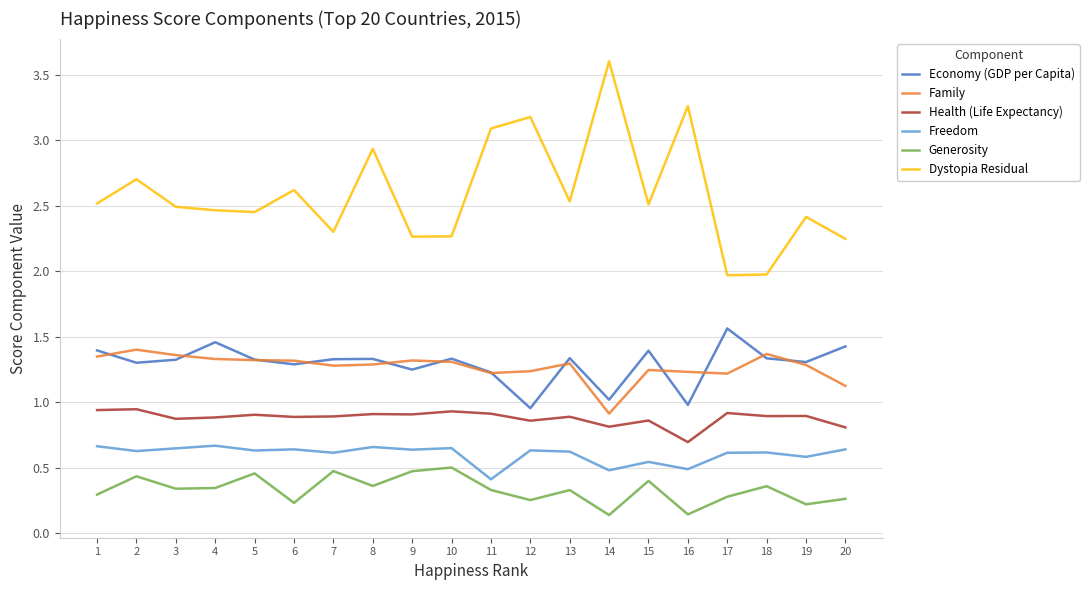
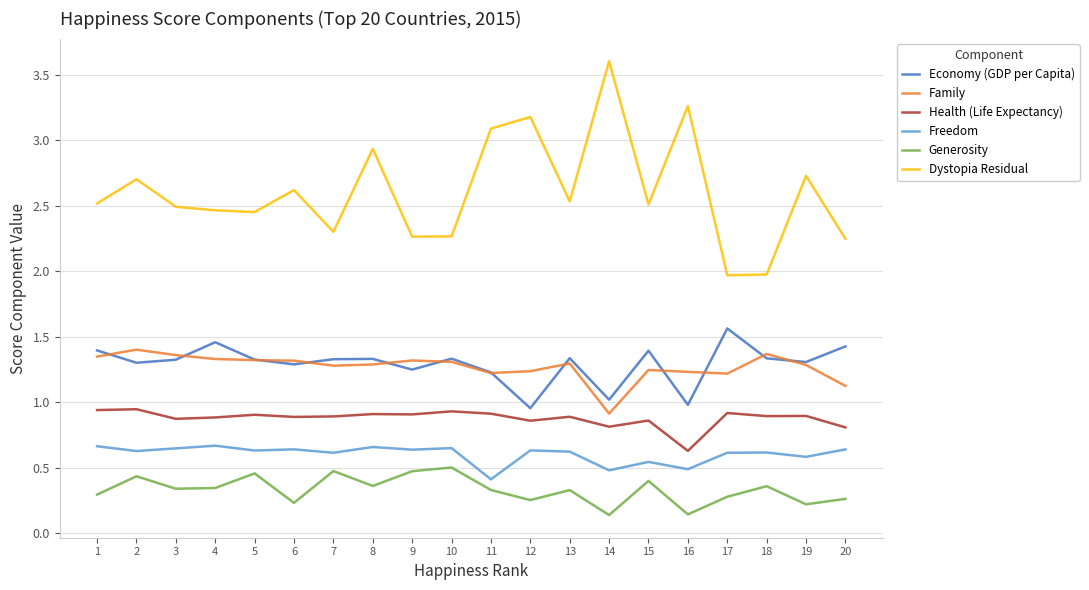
  {
    "Family": {
      "1": 1.35,
      "2": 1.40,
      "3": 1.36,
      "4": 1.33,
      "6": 1.32,
      "7": 1.28,
      "8": 1.29,
      "9": 1.32,
      "10": 1.31,
      "12": 1.24,
      "13": 1.30,
      "14": 0.91,
      "15": 1.25,
      "16": 1.23,
      "17": 1.22,
      "18": 1.37,
      "19": 1.29,
      "20": 1.13
    },
    "Health (Life Expectancy)": {
      "1": 0.94,
      "2": 0.95,
      "3": 0.87,
      "4": 0.89,
      "5": 0.91,
      "6": 0.89,
      "7": 0.89,
      "8": 0.91,
      "9": 0.91,
      "10": 0.93,
      "11": 0.91,
      "12": 0.86,
      "13": 0.89,
      "14": 0.81,
      "15": 0.86,
-     "16": 0.70,
+     "16": 0.63,
      "17": 0.92,
      "18": 0.90,
      "19": 0.90,
      "20": 0.81
    },
    "Generosity": {
      "1": 0.30,
      "2": 0.44,
      "3": 0.34,
      "4": 0.35,
      "5": 0.46,
      "6": 0.23,
      "7": 0.48,
      "8": 0.36,
      "9": 0.48,
      "10": 0.50,
      "11": 0.33,
      "12": 0.25,
      "13": 0.33,
      "14": 0.14,
      "15": 0.40,
      "16": 0.15,
      "17": 0.28,
      "18": 0.36,
      "19": 0.22,
      "20": 0.26
    },
    "Dystopia Residual": {
      "1": 2.52,
      "2": 2.70,
      "3": 2.49,
      "4": 2.47,
      "5": 2.45,
      "6": 2.62,
      "7": 2.30,
      "8": 2.93,
      "9": 2.26,
      "10": 2.27,
      "11": 3.09,
      "12": 3.18,
      "13": 2.53,
      "14": 3.60,
      "15": 2.51,
      "16": 3.26,
      "17": 1.97,
      "18": 1.98,
-     "19": 2.41,
+     "19": 2.73,
      "20": 2.25
    }
  }
